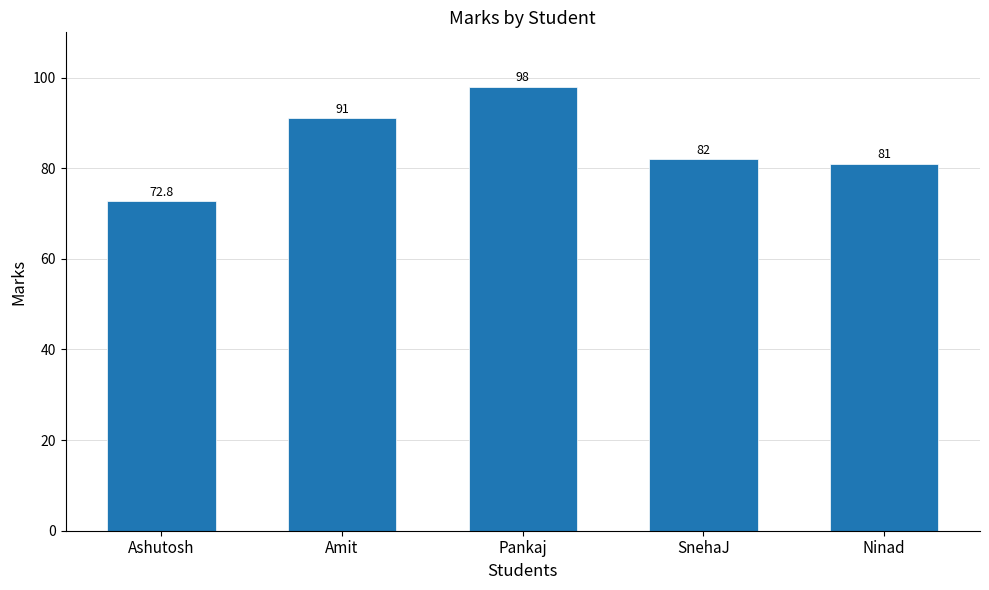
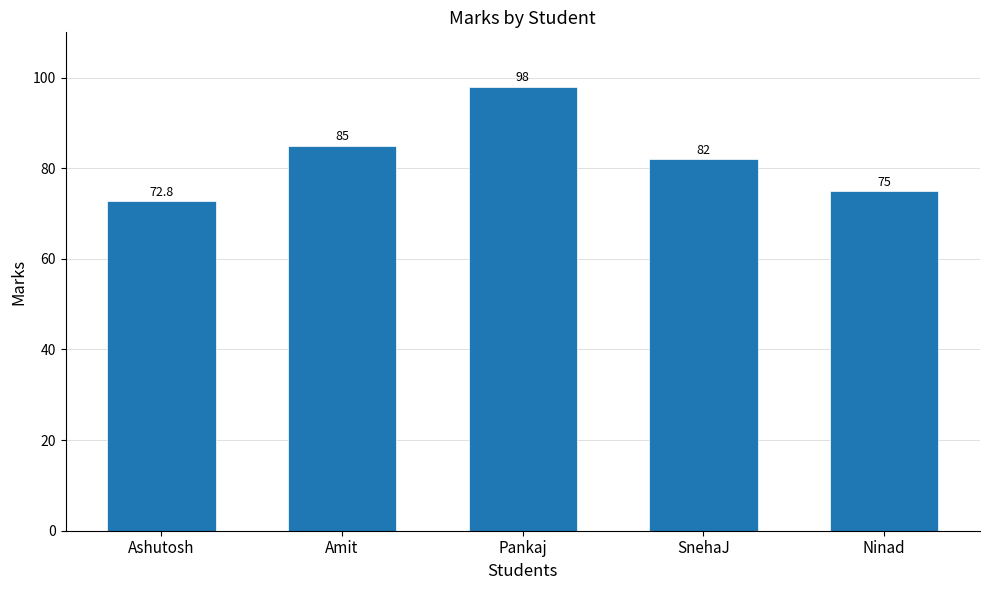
  {
    "Ashutosh": 72.8,
-   "Amit": 91,
+   "Amit": 85,
    "Pankaj": 98,
    "SnehaJ": 82,
-   "Ninad": 81
+   "Ninad": 75
  }
